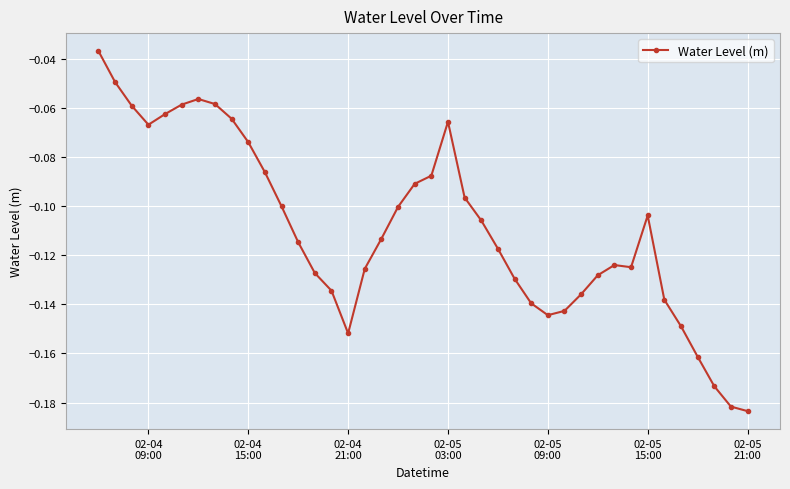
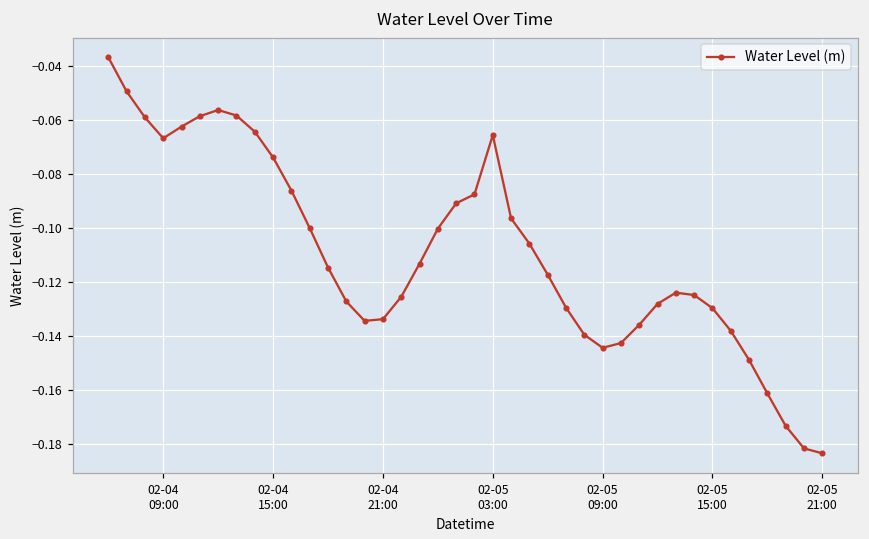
  {
    "02-04 09:00": -0.067,
    "02-04 15:00": -0.074,
-   "02-04 21:00": -0.152,
+   "02-04 21:00": -0.134,
    "02-05 03:00": -0.066,
    "02-05 09:00": -0.144,
-   "02-05 15:00": -0.104,
+   "02-05 15:00": -0.130,
    "02-05 21:00": -0.183
  }
